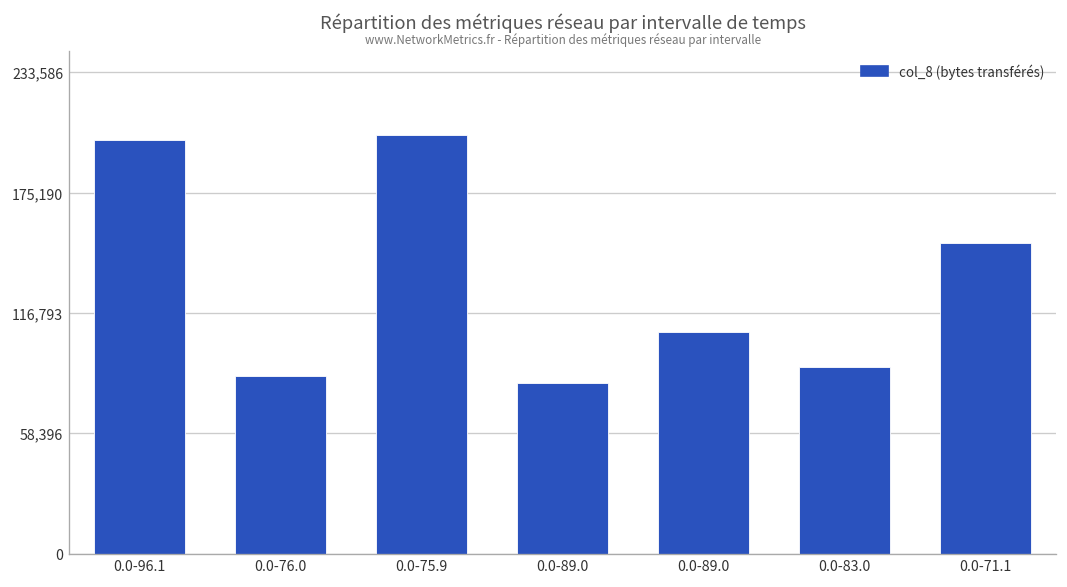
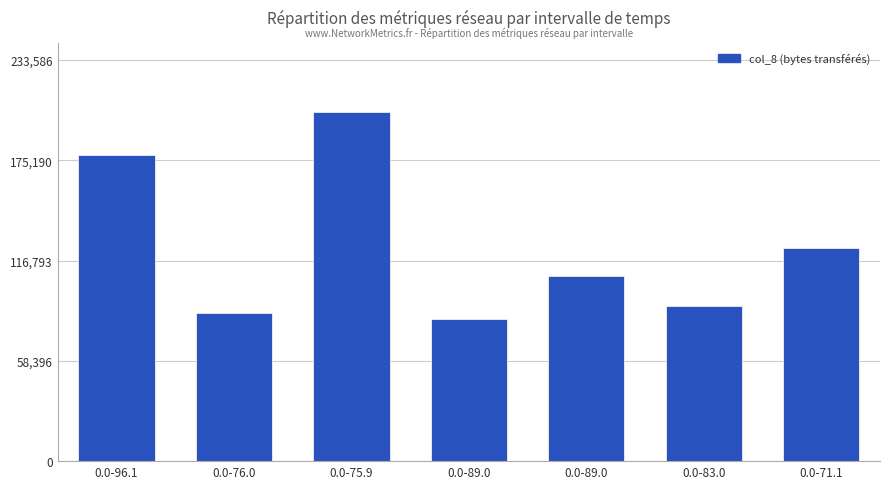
  {
-   "0.0-96.1": "201,000",
+   "0.0-96.1": "178,000",
    "0.0-76.0": "86,000",
    "0.0-75.9": "203,000",
    "0.0-83.0": "90,000",
-   "0.0-71.1": "151,000"
+   "0.0-71.1": "124,000"
  }
